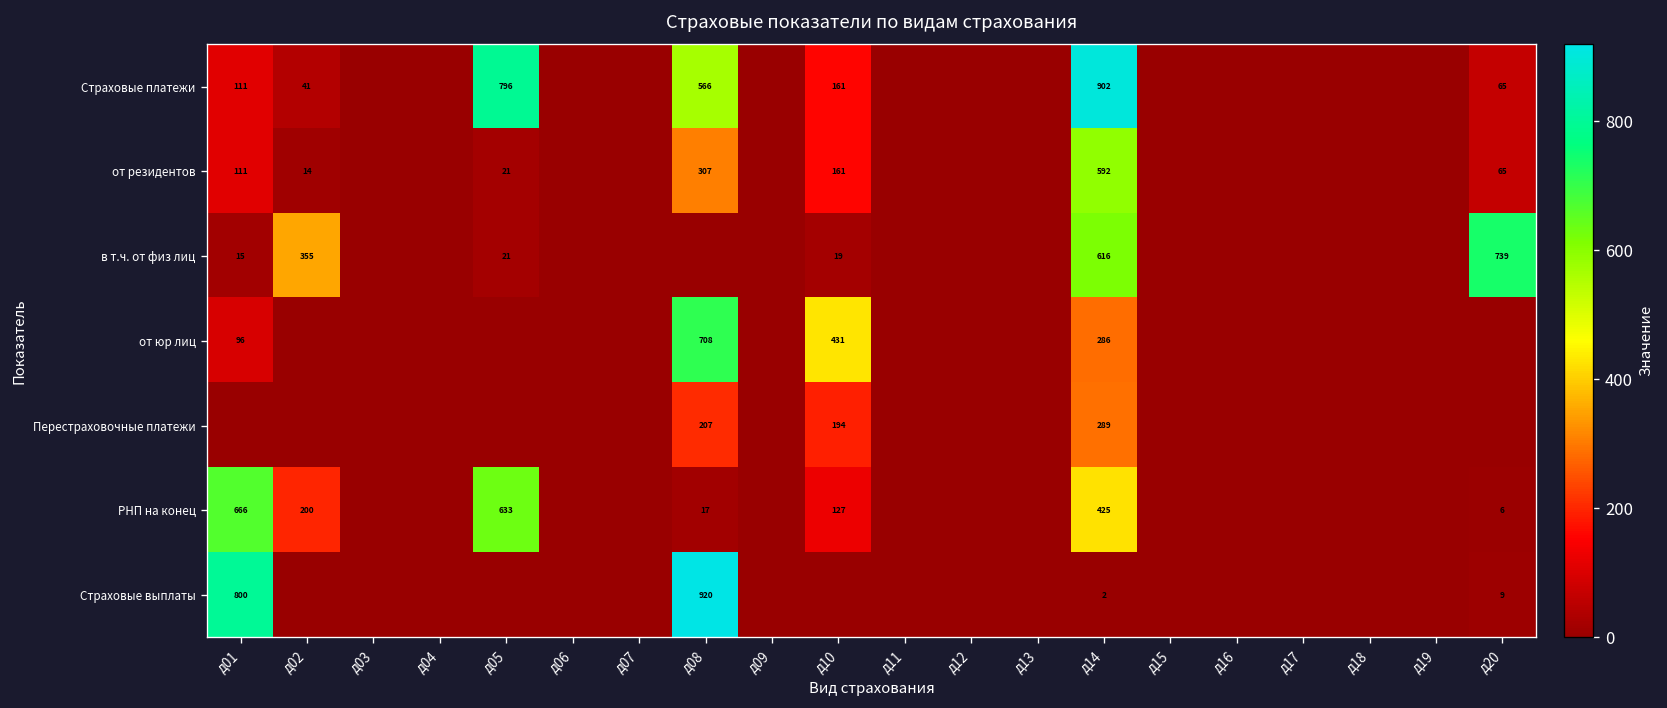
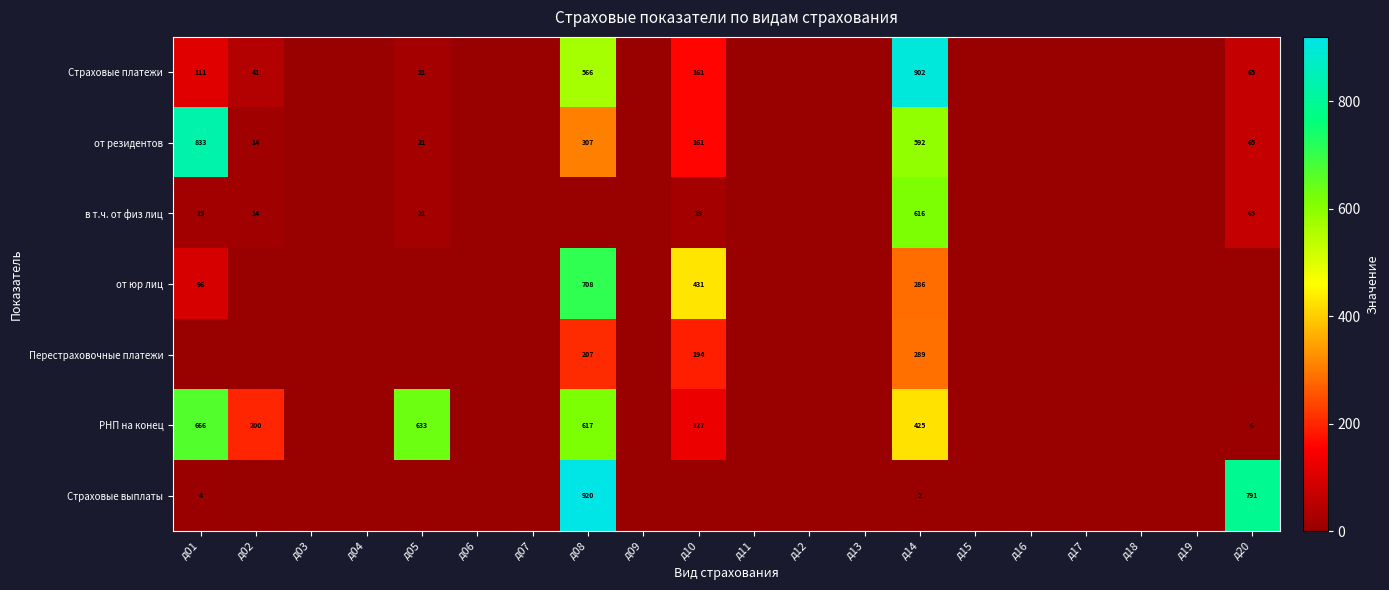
  {
    "Страховые платежи": {
      "д01": 111,
      "д02": 41,
-     "д05": 796,
+     "д05": 21,
      "д08": 566,
      "д10": 161,
      "д14": 902,
      "д20": 65
    },
    "от резидентов": {
-     "д01": 111,
+     "д01": 833,
      "д02": 14,
      "д05": 21,
      "д08": 307,
      "д10": 161,
      "д14": 592,
      "д20": 65
    },
    "в т.ч. от физ лиц": {
      "д01": 15,
-     "д02": 355,
+     "д02": 14,
      "д05": 21,
      "д10": 19,
      "д14": 616,
-     "д20": 739
+     "д20": 65
    },
    "от юр лиц": {
      "д01": 96,
      "д08": 708,
      "д10": 431,
      "д14": 286
    },
    "Перестраховочные платежи": {
      "д08": 207,
      "д10": 194,
      "д14": 289
    },
    "РНП на конец": {
      "д01": 666,
      "д02": 200,
      "д05": 633,
-     "д08": 17,
+     "д08": 617,
      "д10": 127,
      "д14": 425,
      "д20": 6
    },
    "Страховые выплаты": {
-     "д01": 800,
+     "д01": 4,
      "д08": 920,
      "д14": 2,
-     "д20": 9
+     "д20": 791
    }
  }
